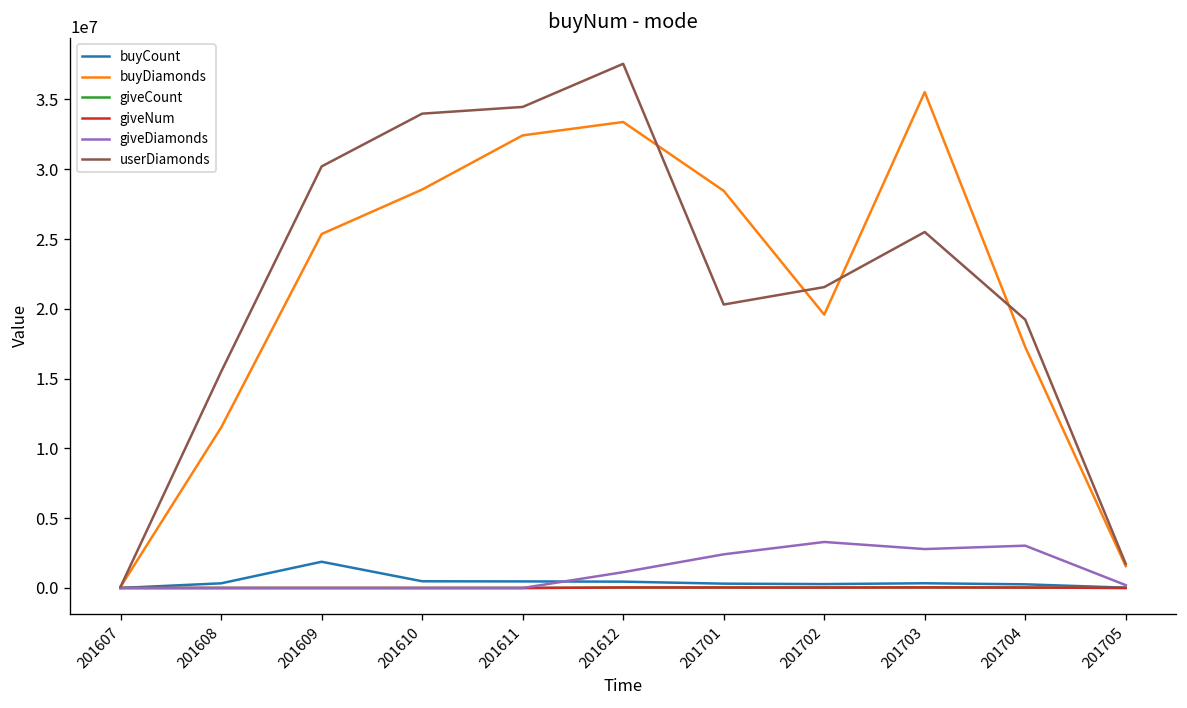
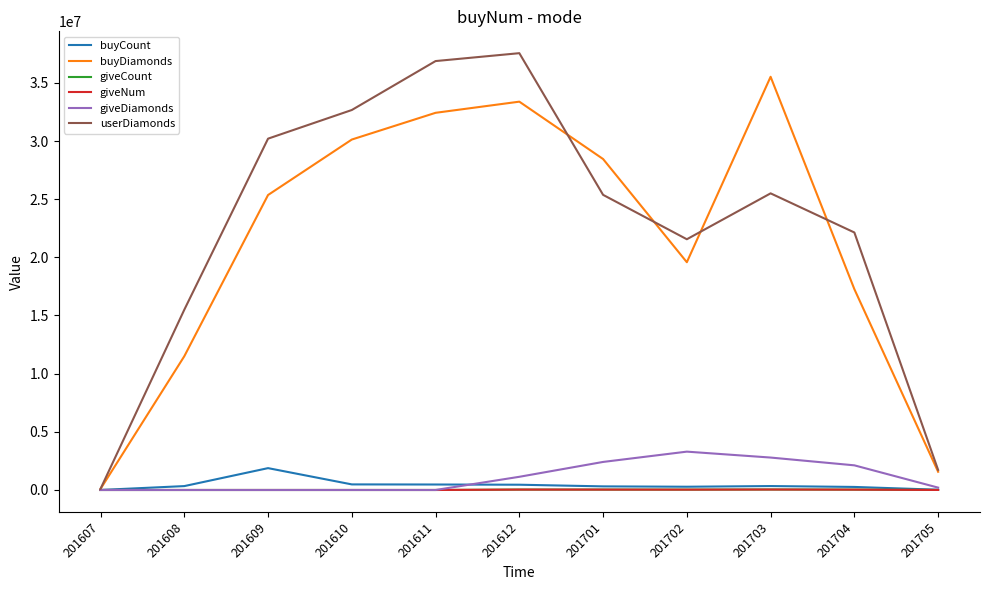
  {
    "buyCount": {
      "201608": 300000,
      "201609": 1900000,
      "201610": 500000,
      "201611": 500000,
      "201612": 500000,
      "201701": 300000,
      "201702": 300000,
      "201703": 300000,
      "201704": 300000
    },
    "buyDiamonds": {
      "201608": 11500000,
      "201609": 25400000,
-     "201610": 28500000,
+     "201610": 30100000,
      "201611": 32400000,
      "201612": 33400000,
      "201701": 28500000,
      "201702": 19600000,
      "201703": 35500000,
      "201704": 17300000
    },
    "giveNum": {
      "201612": 0,
      "201701": 0,
      "201702": 0,
      "201703": 0,
      "201704": 0
    },
    "giveDiamonds": {
      "201612": 1100000,
      "201701": 2400000,
      "201702": 3300000,
      "201703": 2800000,
-     "201704": 3000000
+     "201704": 2100000
    },
    "userDiamonds": {
      "201608": 15500000,
      "201609": 30200000,
-     "201610": 34000000,
-     "201611": 34500000,
+     "201610": 32700000,
+     "201611": 36900000,
      "201612": 37600000,
-     "201701": 20300000,
+     "201701": 25400000,
      "201702": 21600000,
      "201703": 25500000,
-     "201704": 19200000
+     "201704": 22100000
    }
  }
